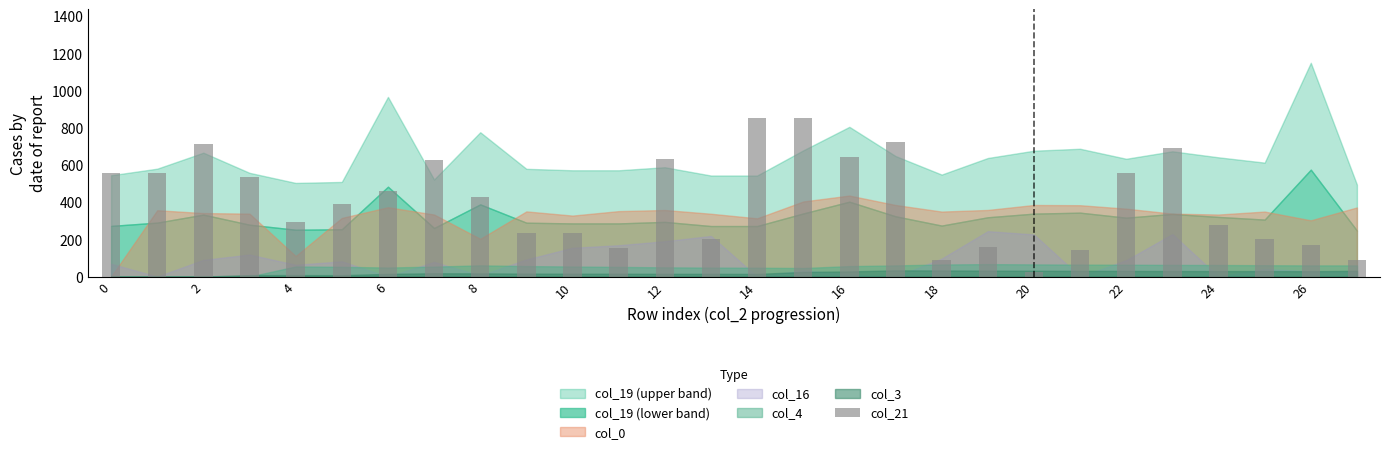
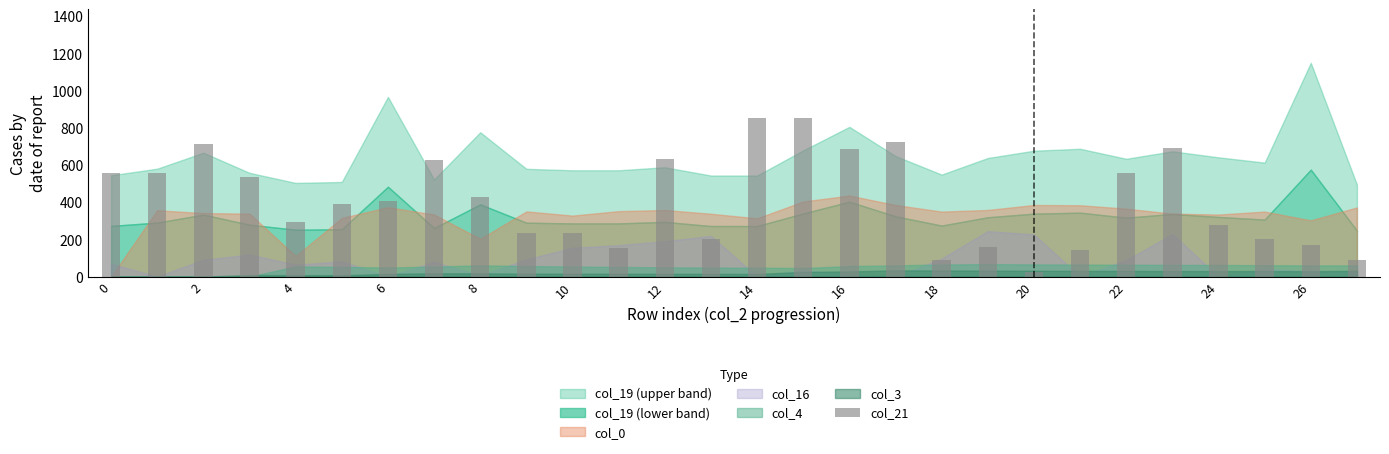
  {
    "col_21": {
      "0": 560,
      "2": 720,
      "4": 290,
-     "6": 460,
+     "6": 400,
      "8": 430,
      "10": 230,
      "12": 630,
      "14": 850,
-     "16": 640,
+     "16": 690,
      "18": 90,
      "20": 30,
      "22": 560,
      "24": 280,
      "26": 170
    },
    "col_0": {
      "4": 110,
      "6": 370,
      "8": 200,
      "10": 330,
      "12": 360,
      "14": 310,
      "16": 440,
      "18": 350,
      "20": 380,
      "22": 370,
      "26": 300
    },
    "col_16": {
      "0": 70,
      "2": 90,
      "6": 0,
      "10": 150,
      "12": 190,
      "14": 0,
      "18": 100,
      "20": 230,
      "22": 90,
      "24": 0
    }
  }
